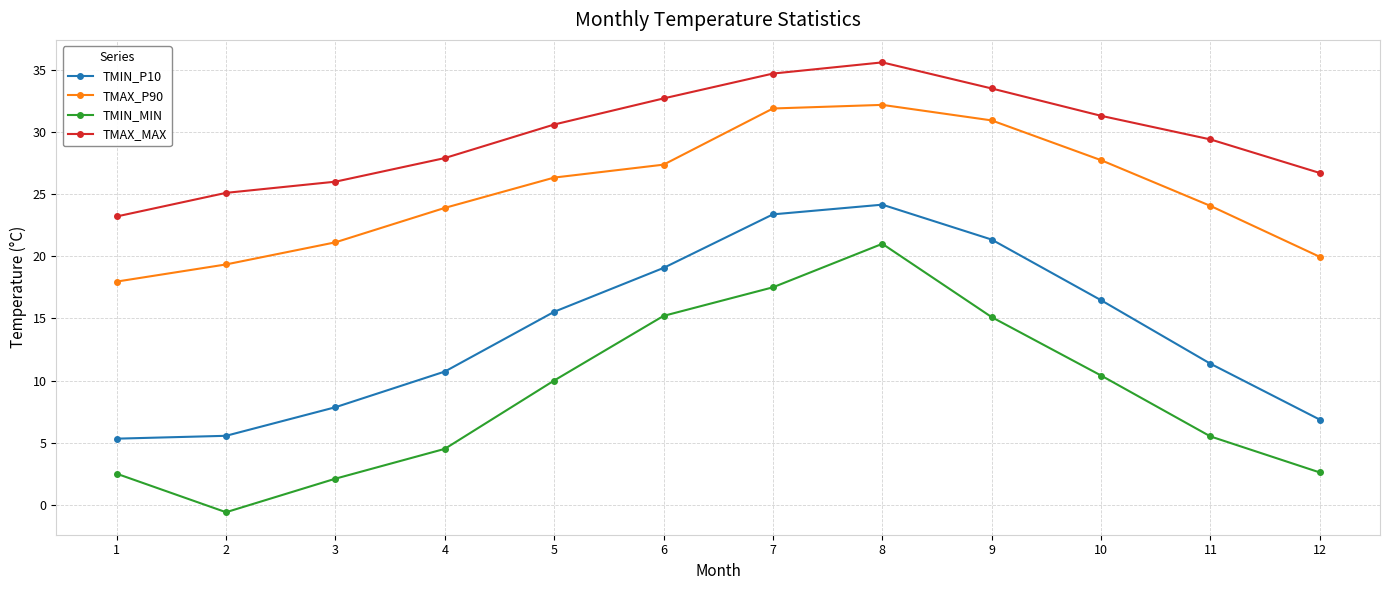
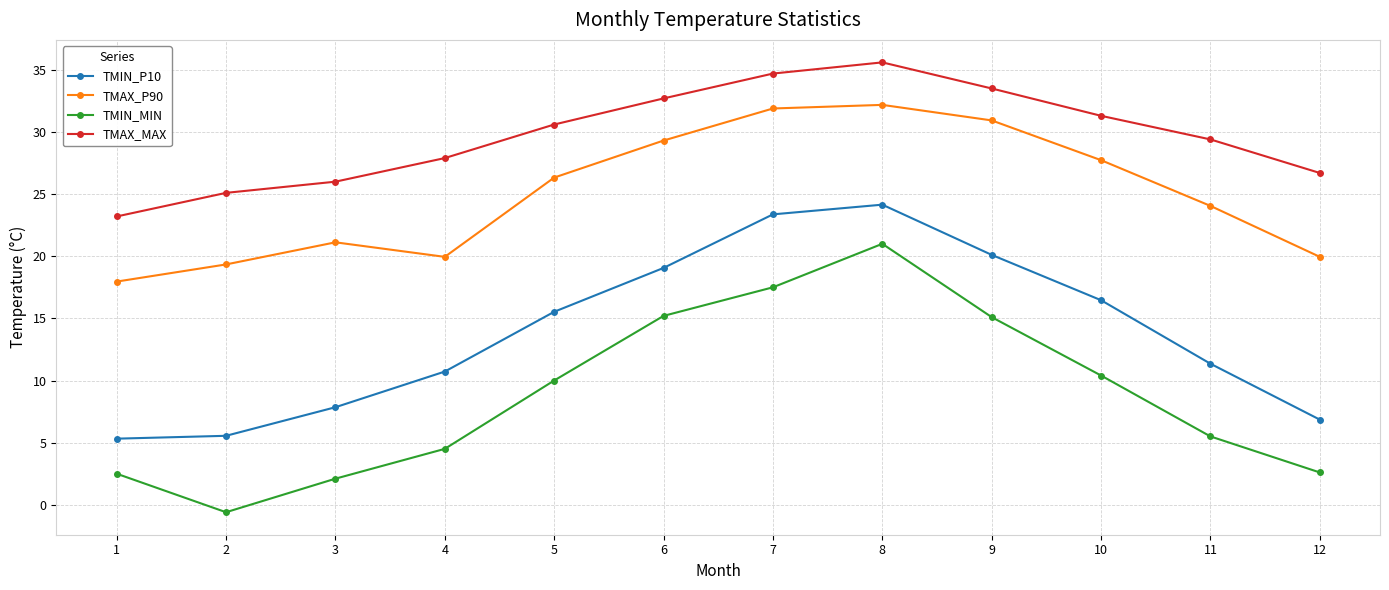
  {
    "TMIN_P10": {
      "1": 5.3,
      "2": 5.6,
      "3": 7.9,
      "4": 10.7,
      "5": 15.5,
      "6": 19.1,
      "7": 23.4,
      "8": 24.2,
-     "9": 21.3,
+     "9": 20.1,
      "10": 16.5,
      "11": 11.4,
      "12": 6.9
    },
    "TMAX_P90": {
      "1": 18.0,
      "2": 19.3,
      "3": 21.1,
-     "4": 23.9,
+     "4": 20.0,
      "5": 26.3,
-     "6": 27.4,
+     "6": 29.3,
      "7": 31.9,
      "8": 32.2,
      "9": 30.9,
      "10": 27.7,
      "11": 24.1,
      "12": 20.0
    },
    "TMIN_MIN": {
      "1": 2.5,
      "2": -0.6,
      "3": 2.1,
      "4": 4.5,
      "5": 10.0,
      "6": 15.2,
      "7": 17.5,
      "8": 21.0,
      "9": 15.1,
      "10": 10.4,
      "11": 5.5,
      "12": 2.6
    },
    "TMAX_MAX": {
      "1": 23.2,
      "2": 25.1,
      "3": 26.0,
      "4": 27.9,
      "5": 30.6,
      "6": 32.7,
      "7": 34.7,
      "8": 35.6,
      "9": 33.5,
      "10": 31.3,
      "11": 29.4,
      "12": 26.7
    }
  }
